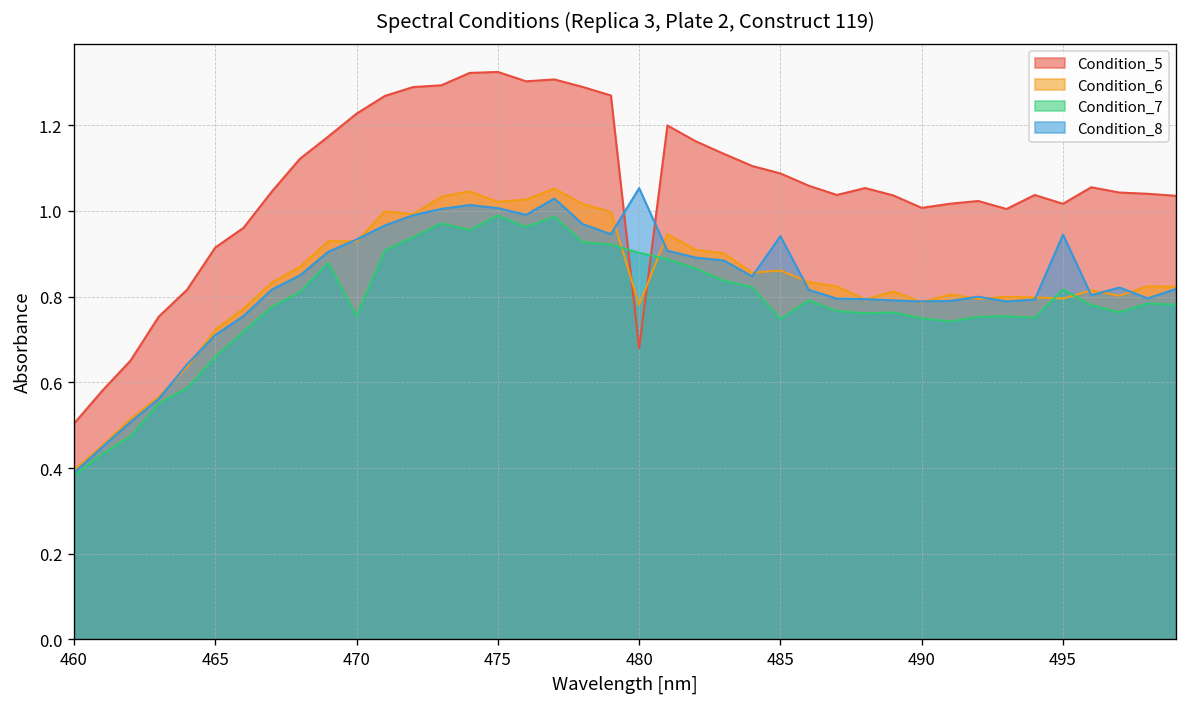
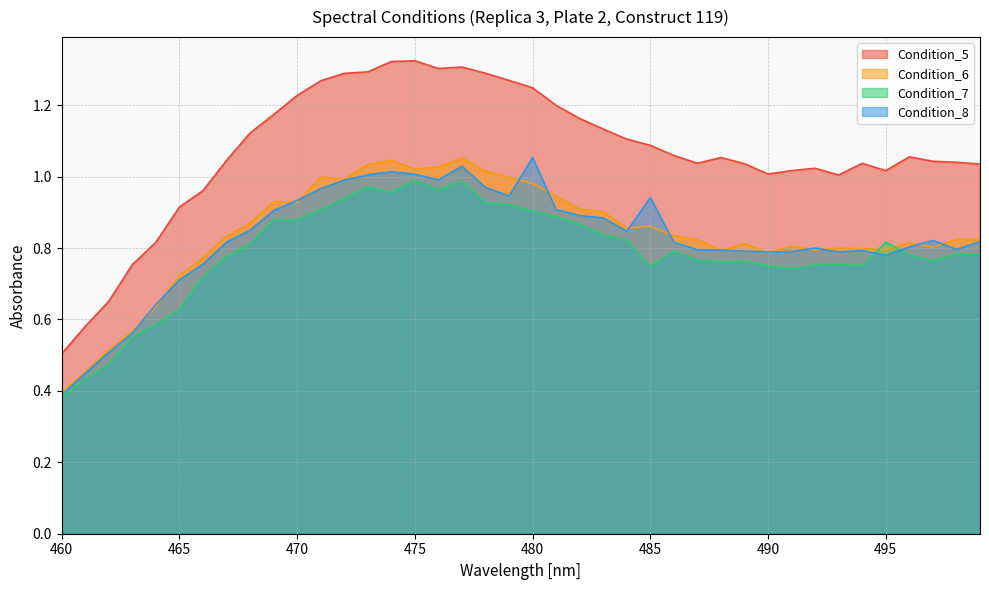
  {
    "Condition_5": {
      "460": 0.50,
      "465": 0.91,
      "470": 1.23,
      "475": 1.32,
-     "480": 0.68,
+     "480": 1.25,
      "485": 1.09,
      "490": 1.01,
      "495": 1.02
    },
    "Condition_6": {
      "465": 0.72,
      "475": 1.02,
-     "480": 0.78,
+     "480": 0.98,
      "485": 0.86,
      "495": 0.80
    },
    "Condition_7": {
-     "465": 0.66,
-     "470": 0.76,
+     "465": 0.63,
+     "470": 0.88,
      "475": 0.99,
      "480": 0.90,
      "485": 0.75,
      "490": 0.75,
      "495": 0.82
    },
    "Condition_8": {
      "465": 0.71,
      "475": 1.01,
      "480": 1.05,
      "485": 0.94,
-     "495": 0.94
+     "495": 0.78
    }
  }
